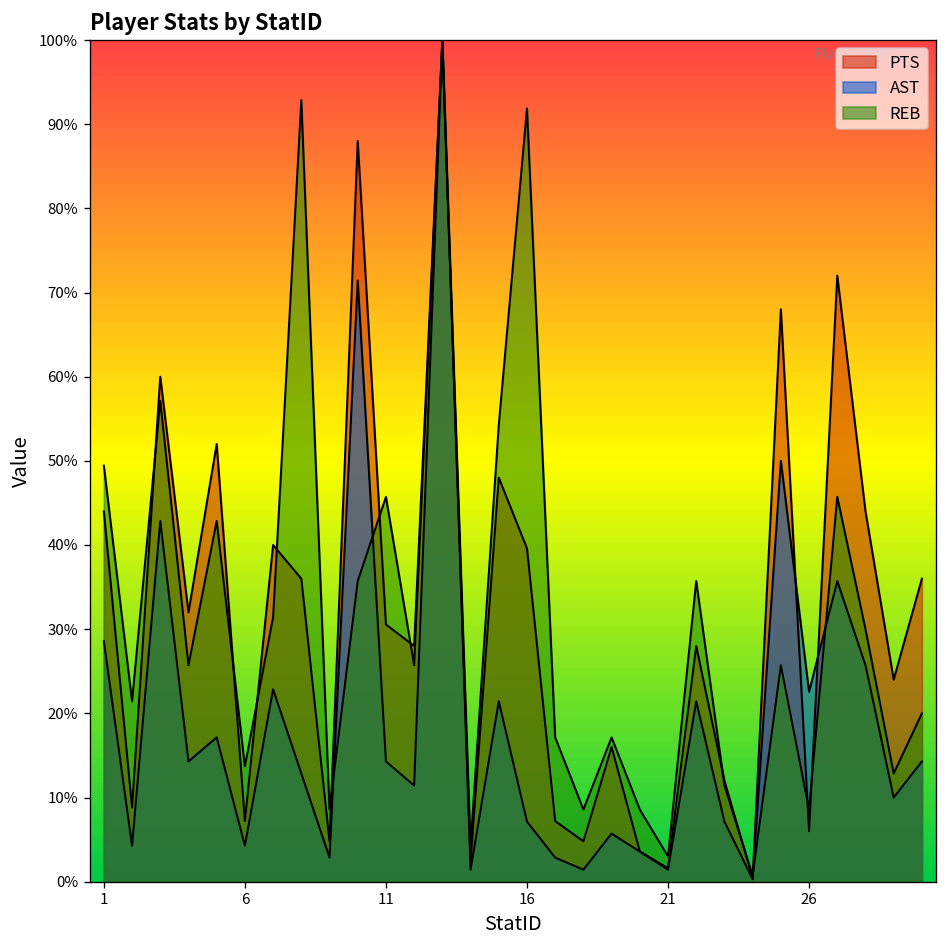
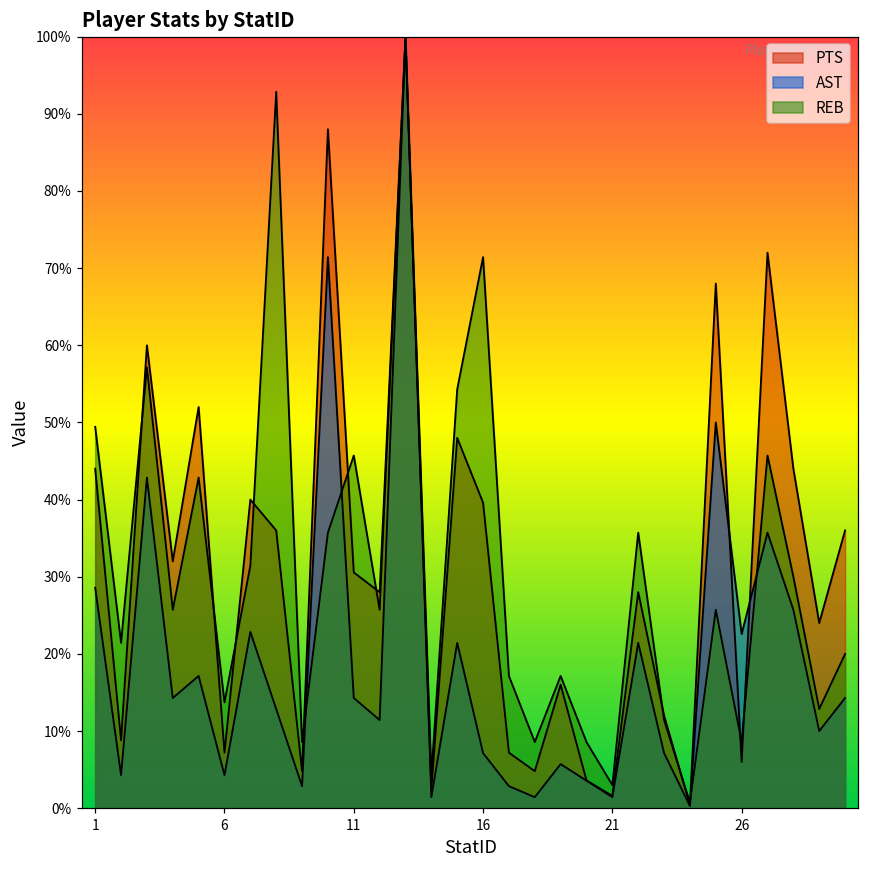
  {
    "PTS": {
      "1": "44%",
      "6": "7%",
      "11": "31%",
      "16": "40%",
      "26": "6%"
    },
    "AST": {
      "1": "29%",
      "6": "4%",
      "11": "14%",
      "16": "7%",
      "26": "23%"
    },
    "REB": {
      "1": "49%",
      "6": "14%",
      "11": "46%",
-     "16": "92%",
+     "16": "71%",
      "21": "3%",
      "26": "9%"
    }
  }
